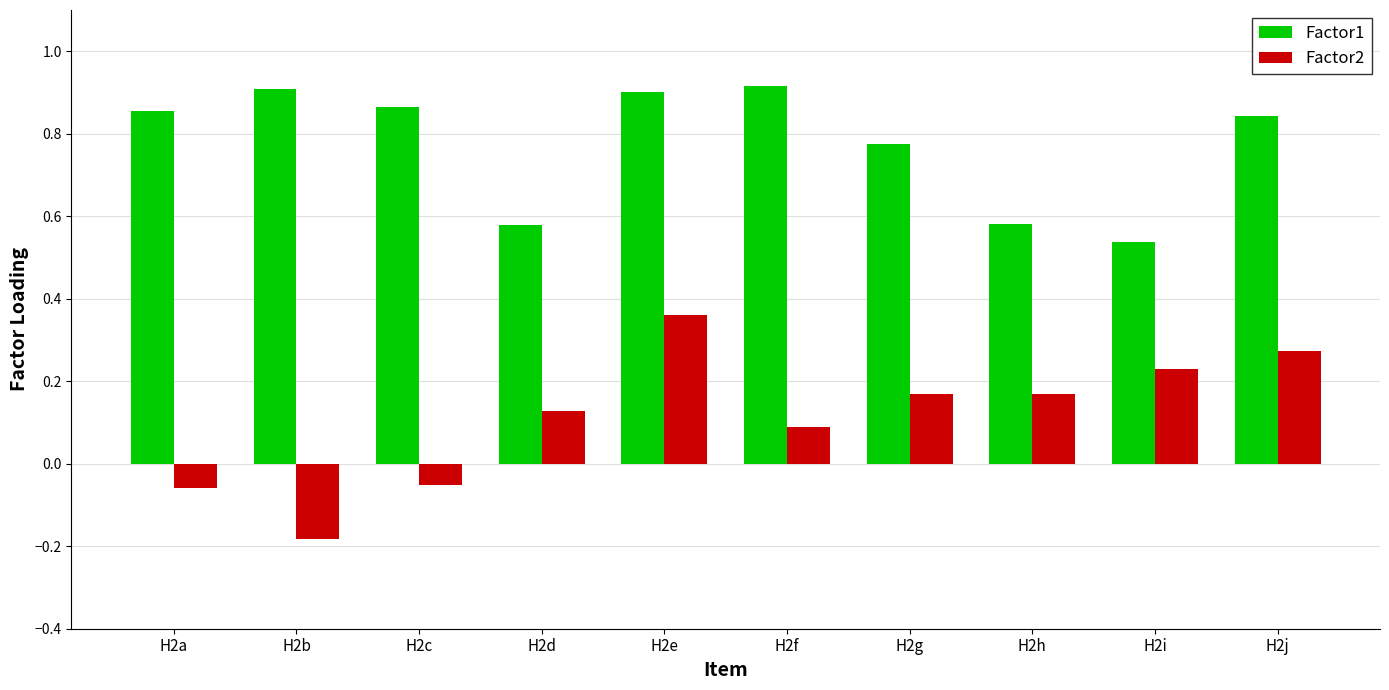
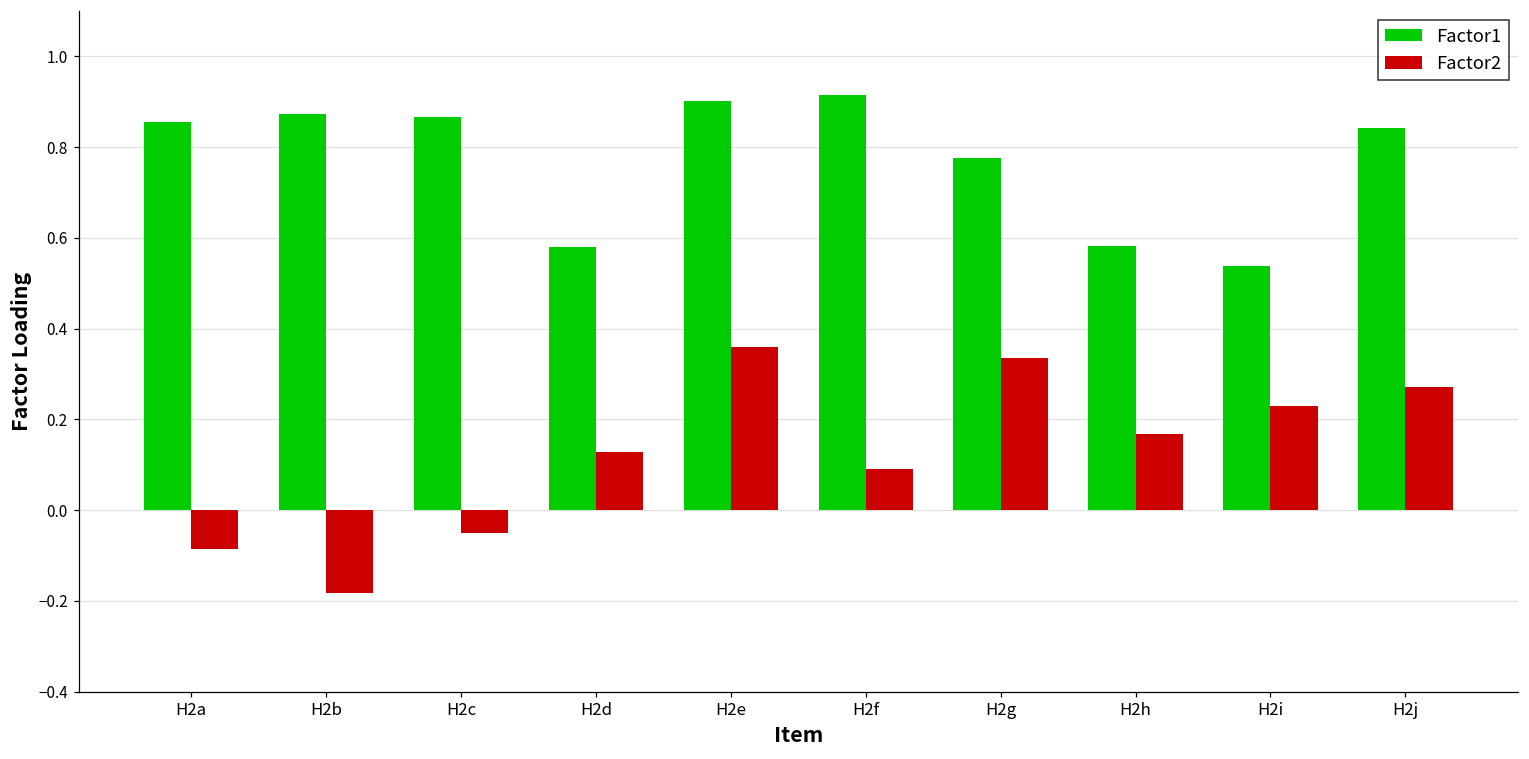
  {
    "Factor1": {
      "H2a": 0.86,
-     "H2b": 0.91,
+     "H2b": 0.87,
      "H2c": 0.87,
      "H2d": 0.58,
      "H2e": 0.90,
      "H2f": 0.92,
      "H2g": 0.78,
      "H2h": 0.58,
      "H2i": 0.54,
      "H2j": 0.84
    },
    "Factor2": {
-     "H2a": -0.06,
+     "H2a": -0.09,
      "H2b": -0.18,
      "H2c": -0.05,
      "H2d": 0.13,
      "H2e": 0.36,
      "H2f": 0.09,
-     "H2g": 0.17,
+     "H2g": 0.33,
      "H2h": 0.17,
      "H2i": 0.23,
      "H2j": 0.27
    }
  }
